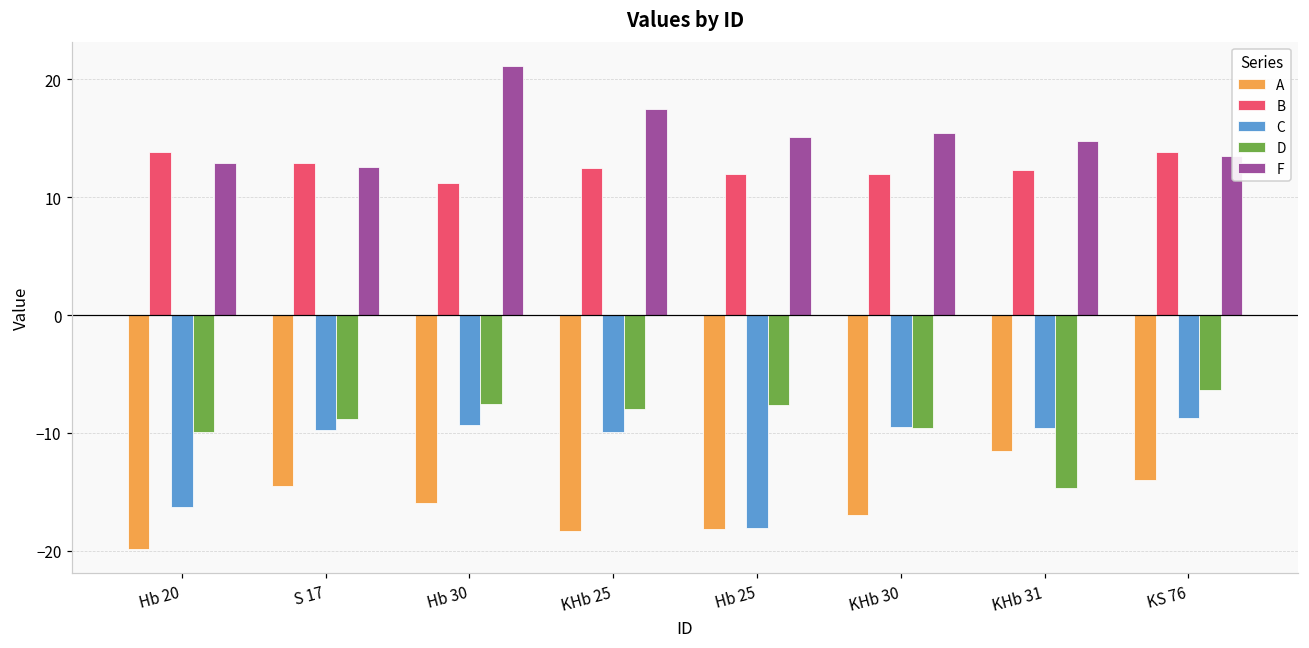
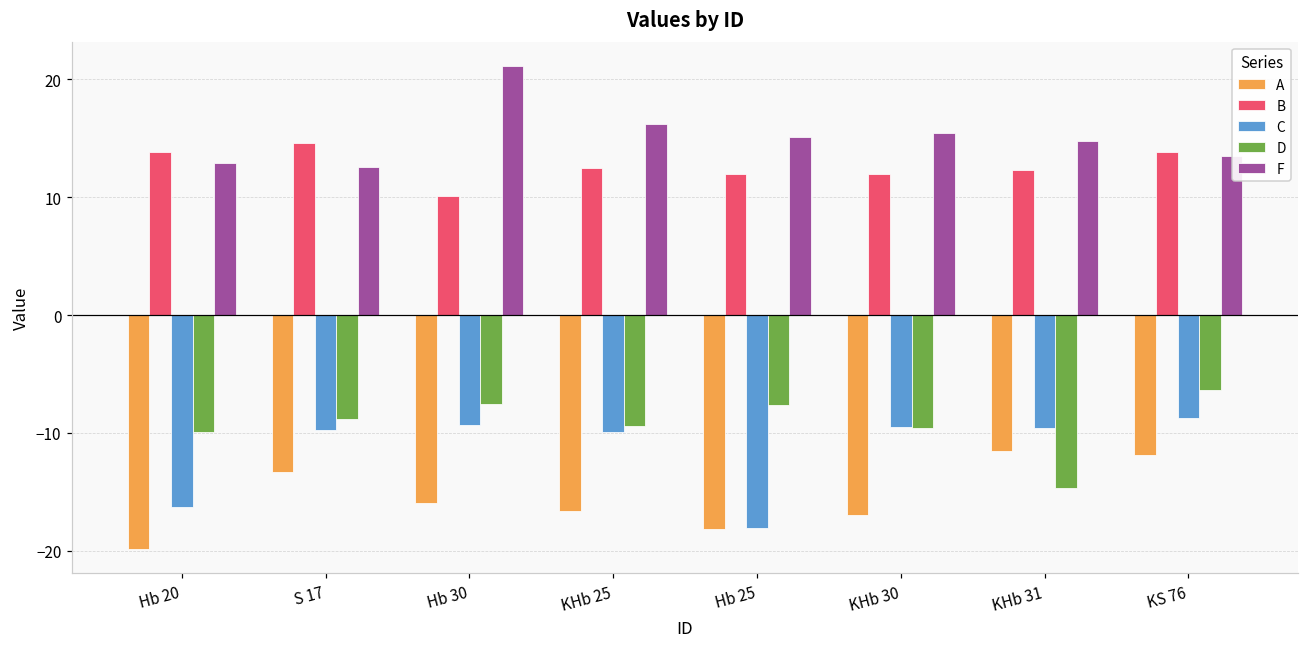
  {
    "A": {
      "Hb 20": -19.9,
-     "S 17": -14.5,
+     "S 17": -13.3,
      "Hb 30": -16.0,
-     "KHb 25": -18.3,
+     "KHb 25": -16.7,
      "Hb 25": -18.2,
      "KHb 30": -17.0,
      "KHb 31": -11.5,
-     "KS 76": -14.0
+     "KS 76": -11.9
    },
    "B": {
      "Hb 20": 13.8,
-     "S 17": 12.9,
-     "Hb 30": 11.2,
+     "S 17": 14.6,
+     "Hb 30": 10.1,
      "KHb 25": 12.5,
      "Hb 25": 12.0,
      "KHb 30": 12.0,
      "KHb 31": 12.4,
      "KS 76": 13.8
    },
    "C": {
      "Hb 20": -16.3,
      "S 17": -9.8,
      "Hb 30": -9.4,
      "KHb 25": -10.0,
      "Hb 25": -18.1,
      "KHb 30": -9.5,
      "KHb 31": -9.6,
      "KS 76": -8.7
    },
    "D": {
      "Hb 20": -9.9,
      "S 17": -8.9,
      "Hb 30": -7.5,
-     "KHb 25": -8.0,
+     "KHb 25": -9.4,
      "Hb 25": -7.7,
      "KHb 30": -9.6,
      "KHb 31": -14.7,
      "KS 76": -6.3
    },
    "F": {
      "Hb 20": 12.9,
      "S 17": 12.6,
      "Hb 30": 21.2,
-     "KHb 25": 17.5,
+     "KHb 25": 16.2,
      "Hb 25": 15.1,
      "KHb 30": 15.5,
      "KHb 31": 14.8,
      "KS 76": 13.5
    }
  }
